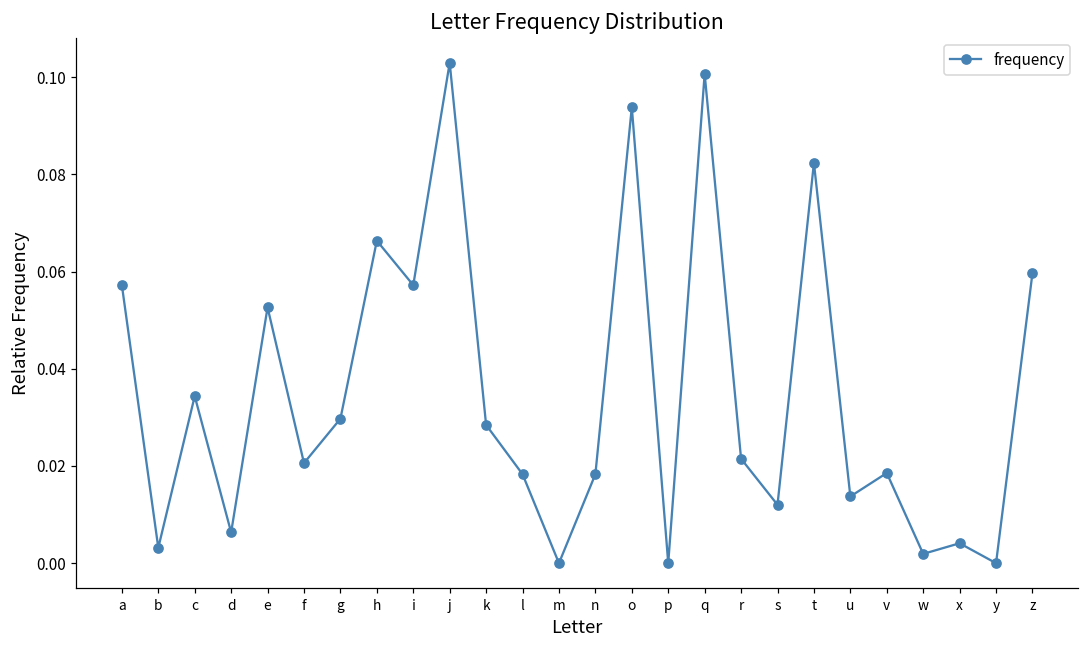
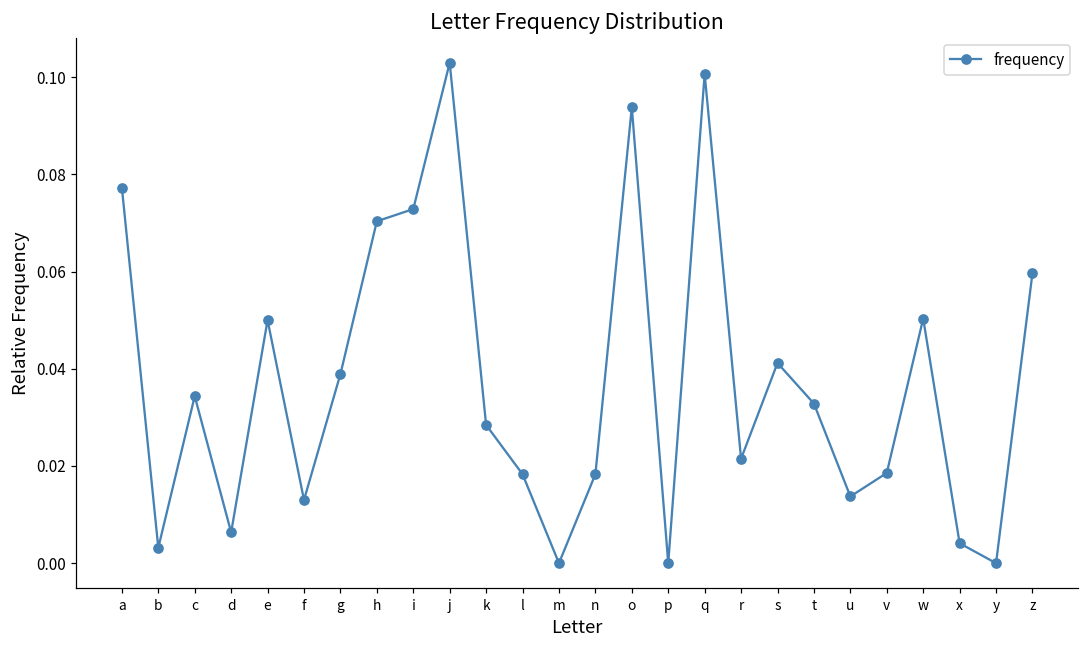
  {
-   "a": 0.057,
+   "a": 0.077,
    "b": 0.003,
    "c": 0.034,
    "d": 0.006,
-   "e": 0.053,
-   "f": 0.021,
-   "g": 0.030,
-   "h": 0.066,
-   "i": 0.057,
+   "e": 0.050,
+   "f": 0.013,
+   "g": 0.039,
+   "h": 0.070,
+   "i": 0.073,
    "j": 0.103,
    "k": 0.028,
    "l": 0.018,
    "m": 0.000,
    "n": 0.018,
    "o": 0.094,
    "p": 0.000,
    "q": 0.101,
    "r": 0.021,
-   "s": 0.012,
-   "t": 0.082,
+   "s": 0.041,
+   "t": 0.033,
    "u": 0.014,
    "v": 0.019,
-   "w": 0.002,
+   "w": 0.050,
    "x": 0.004,
    "y": 0.000,
    "z": 0.060
  }
